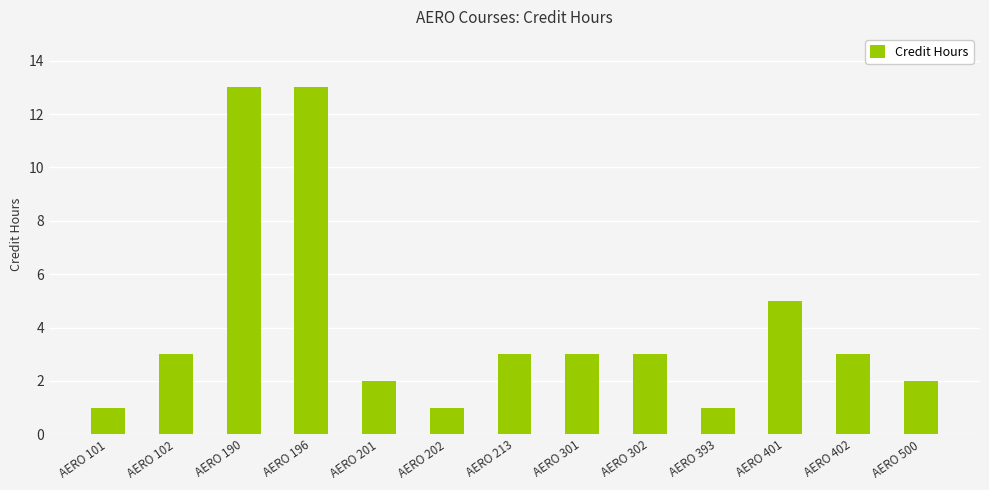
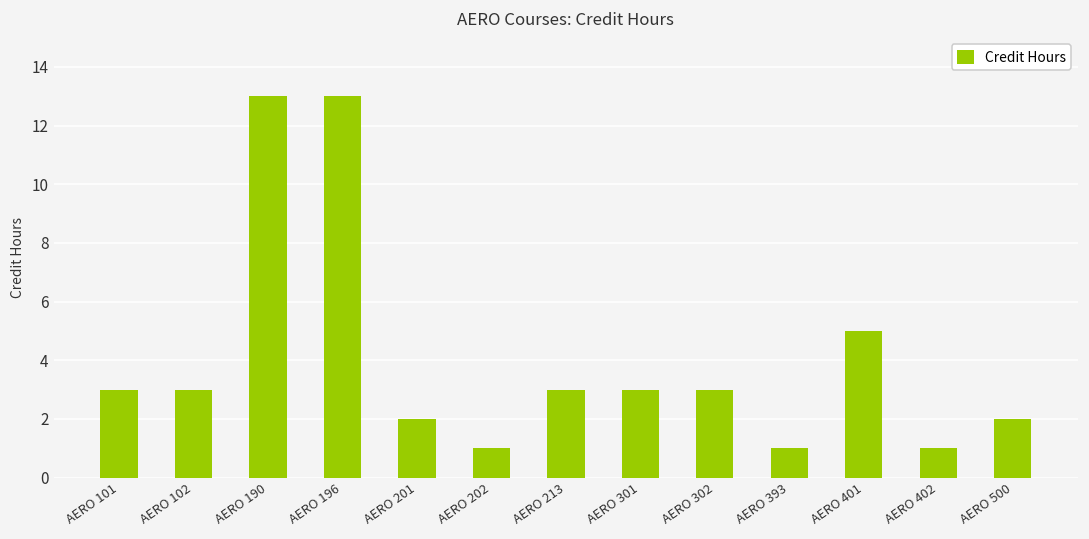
  {
-   "AERO 101": 1,
+   "AERO 101": 3,
    "AERO 102": 3,
    "AERO 190": 13,
    "AERO 196": 13,
    "AERO 201": 2,
    "AERO 202": 1,
    "AERO 213": 3,
    "AERO 301": 3,
    "AERO 302": 3,
    "AERO 393": 1,
    "AERO 401": 5,
-   "AERO 402": 3,
+   "AERO 402": 1,
    "AERO 500": 2
  }
